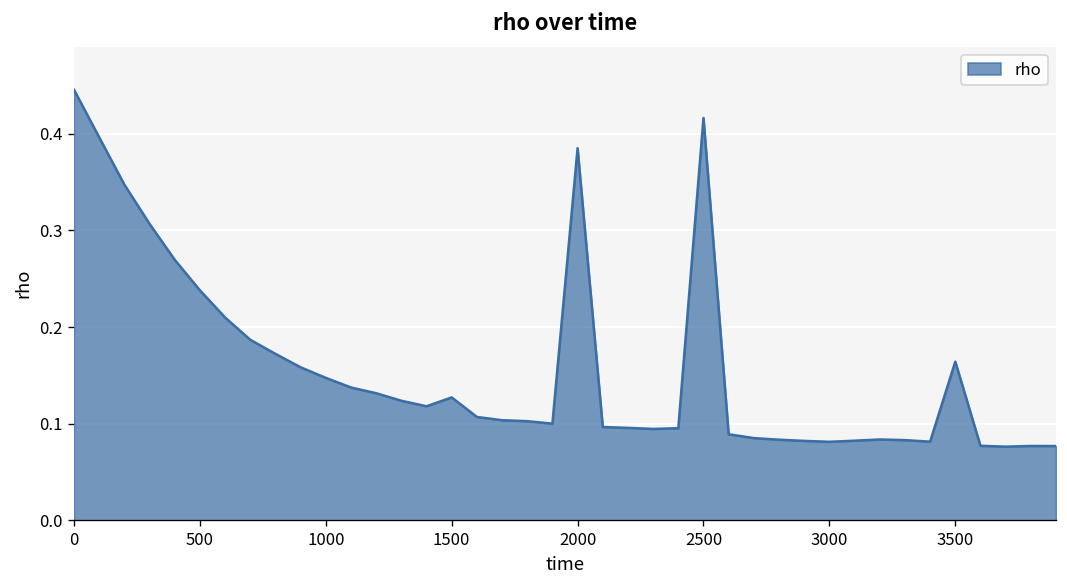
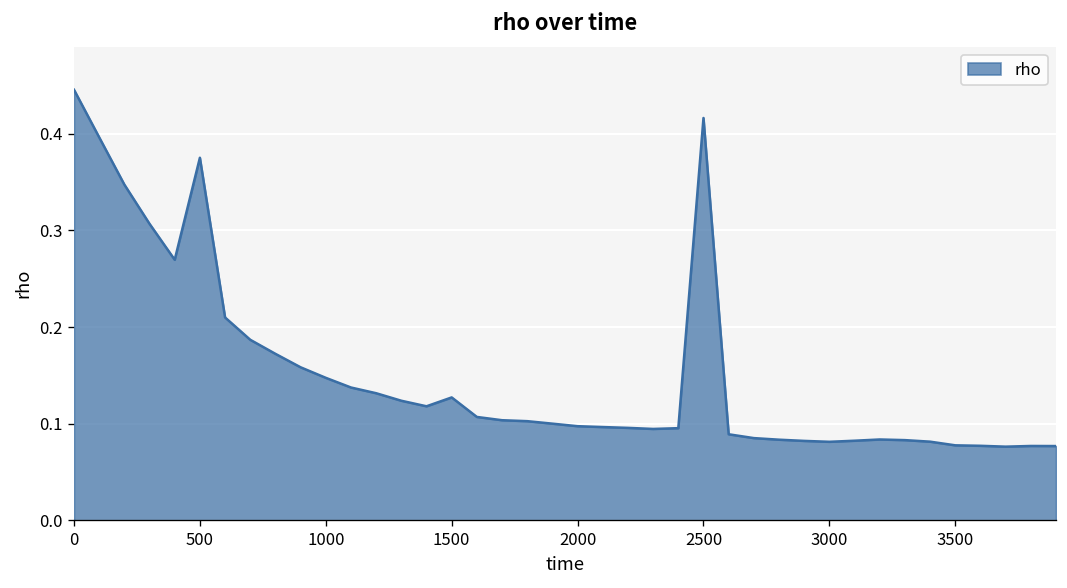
  {
    "0": 0.45,
-   "500": 0.24,
+   "500": 0.37,
    "1000": 0.15,
    "1500": 0.13,
-   "2000": 0.38,
+   "2000": 0.10,
    "2500": 0.42,
    "3000": 0.08,
-   "3500": 0.16
+   "3500": 0.08
  }
